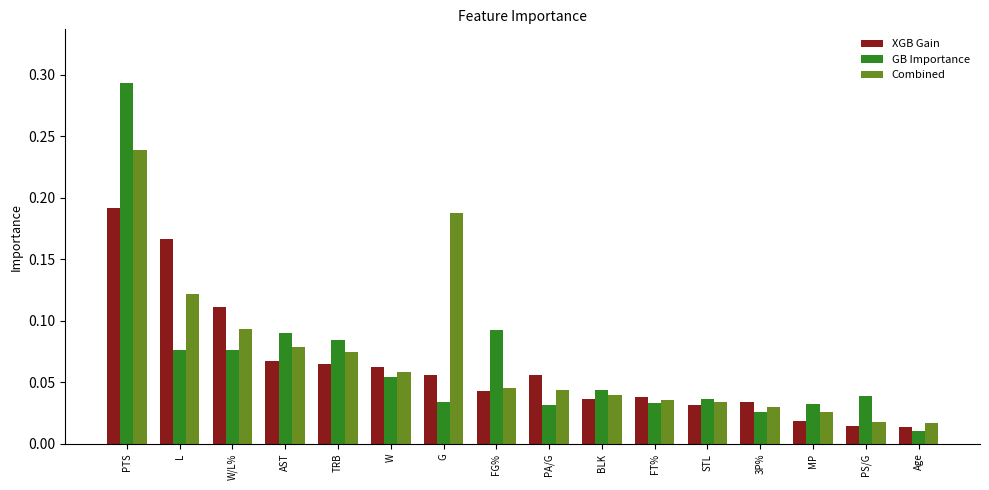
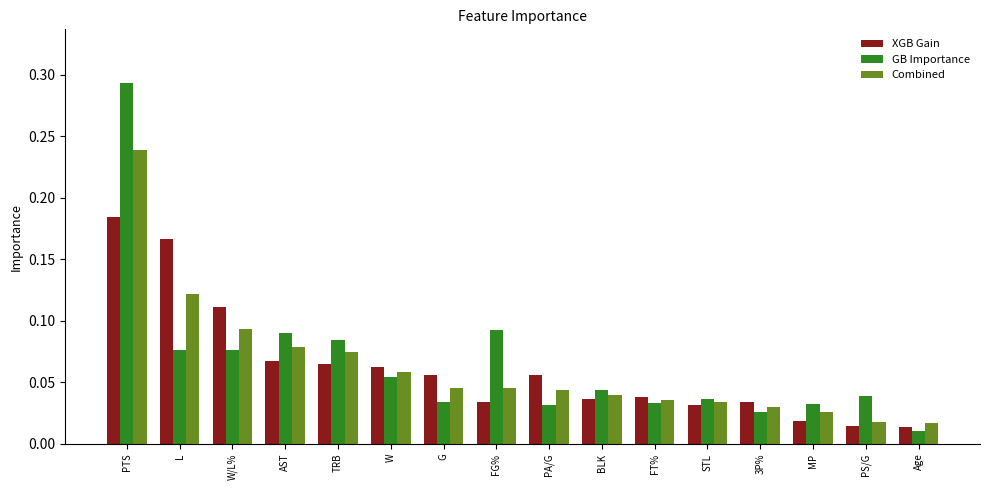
  {
    "XGB Gain": {
-     "PTS": 0.192,
+     "PTS": 0.184,
      "L": 0.167,
      "W/L%": 0.111,
      "AST": 0.067,
      "TRB": 0.065,
      "W": 0.062,
      "G": 0.056,
-     "FG%": 0.043,
+     "FG%": 0.034,
      "PA/G": 0.056,
      "BLK": 0.036,
      "FT%": 0.038,
      "STL": 0.032,
      "3P%": 0.034,
      "MP": 0.019,
      "PS/G": 0.015,
      "Age": 0.014
    },
    "GB Importance": {
      "PTS": 0.293,
      "L": 0.076,
      "W/L%": 0.076,
      "AST": 0.090,
      "TRB": 0.084,
      "W": 0.054,
      "G": 0.034,
      "FG%": 0.092,
      "PA/G": 0.031,
      "BLK": 0.044,
      "FT%": 0.033,
      "STL": 0.037,
      "3P%": 0.026,
      "MP": 0.033,
      "PS/G": 0.039,
      "Age": 0.010
    },
    "Combined": {
      "PTS": 0.239,
      "L": 0.122,
      "W/L%": 0.094,
      "AST": 0.078,
      "TRB": 0.075,
      "W": 0.058,
-     "G": 0.187,
+     "G": 0.045,
      "FG%": 0.045,
      "PA/G": 0.044,
      "BLK": 0.040,
      "FT%": 0.036,
      "STL": 0.034,
      "3P%": 0.030,
      "MP": 0.026,
      "PS/G": 0.018,
      "Age": 0.017
    }
  }
